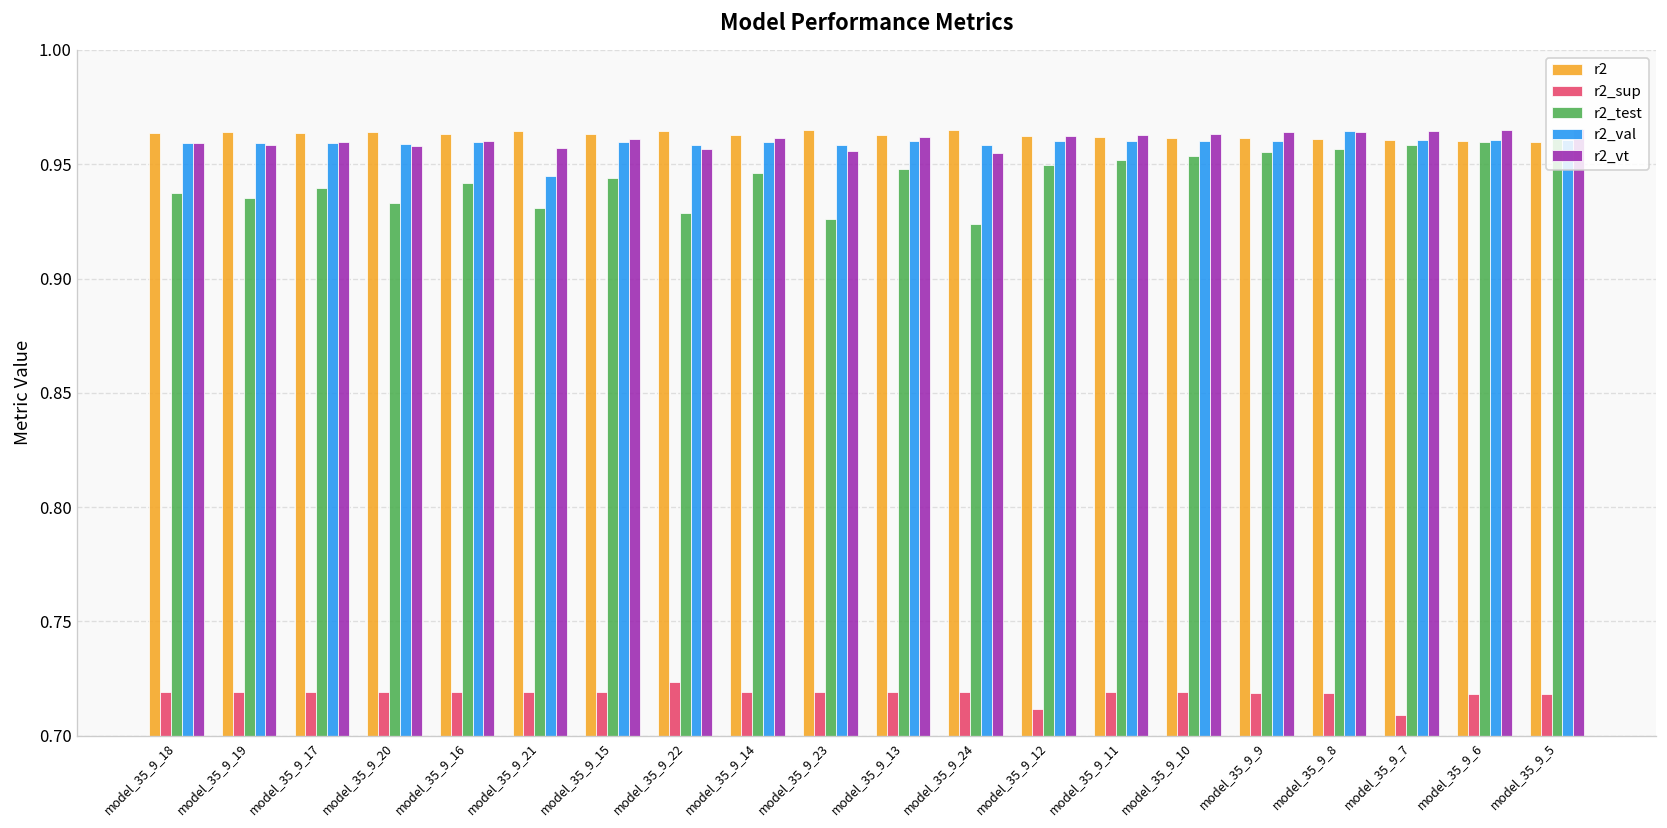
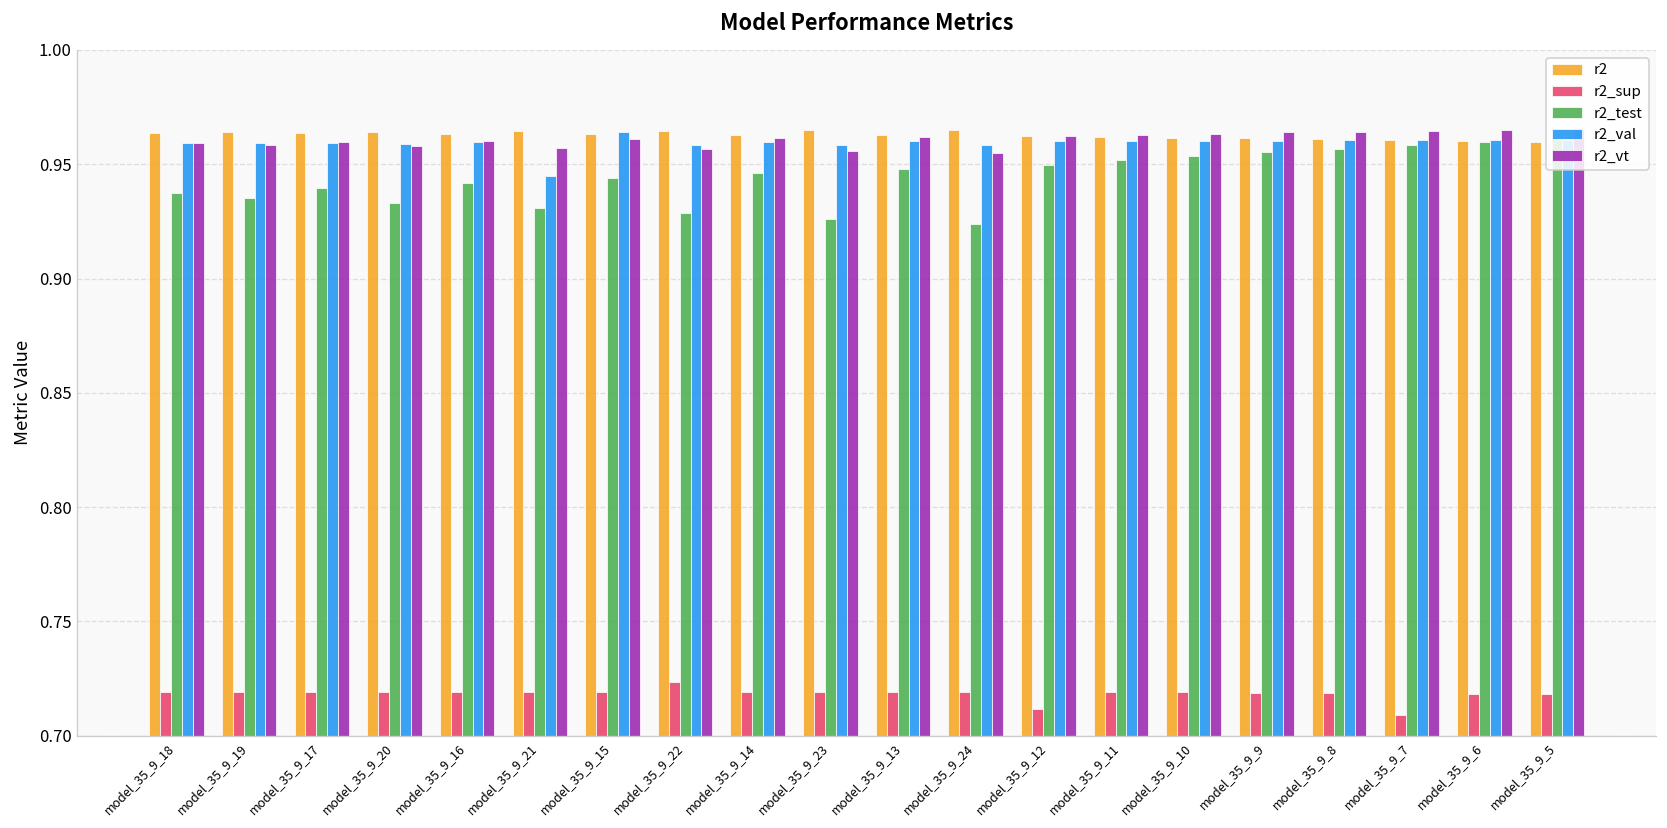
  {
    "r2": {
      "model_35_9_18": 0.964,
      "model_35_9_19": 0.964,
      "model_35_9_17": 0.964,
      "model_35_9_20": 0.964,
      "model_35_9_16": 0.963,
      "model_35_9_21": 0.964,
      "model_35_9_15": 0.963,
      "model_35_9_22": 0.965,
      "model_35_9_14": 0.963,
      "model_35_9_23": 0.965,
      "model_35_9_13": 0.963,
      "model_35_9_24": 0.965,
      "model_35_9_12": 0.962,
      "model_35_9_11": 0.962,
      "model_35_9_10": 0.962,
      "model_35_9_9": 0.961,
      "model_35_9_8": 0.961,
      "model_35_9_7": 0.961,
      "model_35_9_6": 0.960,
      "model_35_9_5": 0.960
    },
    "r2_sup": {
      "model_35_9_18": 0.719,
      "model_35_9_19": 0.719,
      "model_35_9_17": 0.719,
      "model_35_9_20": 0.719,
      "model_35_9_16": 0.719,
      "model_35_9_21": 0.719,
      "model_35_9_15": 0.719,
      "model_35_9_22": 0.724,
      "model_35_9_14": 0.719,
      "model_35_9_23": 0.719,
      "model_35_9_13": 0.719,
      "model_35_9_24": 0.719,
      "model_35_9_12": 0.712,
      "model_35_9_11": 0.719,
      "model_35_9_10": 0.719,
      "model_35_9_9": 0.719,
      "model_35_9_8": 0.719,
      "model_35_9_7": 0.709,
      "model_35_9_6": 0.718,
      "model_35_9_5": 0.718
    },
    "r2_test": {
      "model_35_9_18": 0.938,
      "model_35_9_19": 0.935,
      "model_35_9_17": 0.940,
      "model_35_9_20": 0.933,
      "model_35_9_16": 0.942,
      "model_35_9_21": 0.931,
      "model_35_9_15": 0.944,
      "model_35_9_22": 0.928,
      "model_35_9_14": 0.946,
      "model_35_9_23": 0.926,
      "model_35_9_13": 0.948,
      "model_35_9_24": 0.924,
      "model_35_9_12": 0.950,
      "model_35_9_11": 0.952,
      "model_35_9_10": 0.953,
      "model_35_9_9": 0.955,
      "model_35_9_8": 0.957,
      "model_35_9_7": 0.958,
      "model_35_9_6": 0.960
    },
    "r2_val": {
      "model_35_9_18": 0.959,
      "model_35_9_19": 0.959,
      "model_35_9_17": 0.959,
      "model_35_9_20": 0.959,
      "model_35_9_16": 0.960,
      "model_35_9_21": 0.945,
-     "model_35_9_15": 0.960,
+     "model_35_9_15": 0.964,
      "model_35_9_22": 0.959,
      "model_35_9_14": 0.960,
      "model_35_9_23": 0.958,
      "model_35_9_13": 0.960,
      "model_35_9_24": 0.958,
      "model_35_9_12": 0.960,
      "model_35_9_11": 0.960,
      "model_35_9_10": 0.960,
      "model_35_9_9": 0.960,
-     "model_35_9_8": 0.965,
+     "model_35_9_8": 0.960,
      "model_35_9_7": 0.960,
      "model_35_9_6": 0.961
    },
    "r2_vt": {
      "model_35_9_18": 0.959,
      "model_35_9_19": 0.958,
      "model_35_9_17": 0.960,
      "model_35_9_20": 0.958,
      "model_35_9_16": 0.960,
      "model_35_9_21": 0.957,
      "model_35_9_15": 0.961,
      "model_35_9_22": 0.956,
      "model_35_9_14": 0.961,
      "model_35_9_23": 0.956,
      "model_35_9_13": 0.962,
      "model_35_9_24": 0.955,
      "model_35_9_12": 0.962,
      "model_35_9_11": 0.963,
      "model_35_9_10": 0.963,
      "model_35_9_9": 0.964,
      "model_35_9_8": 0.964,
      "model_35_9_7": 0.965,
      "model_35_9_6": 0.965
    }
  }
